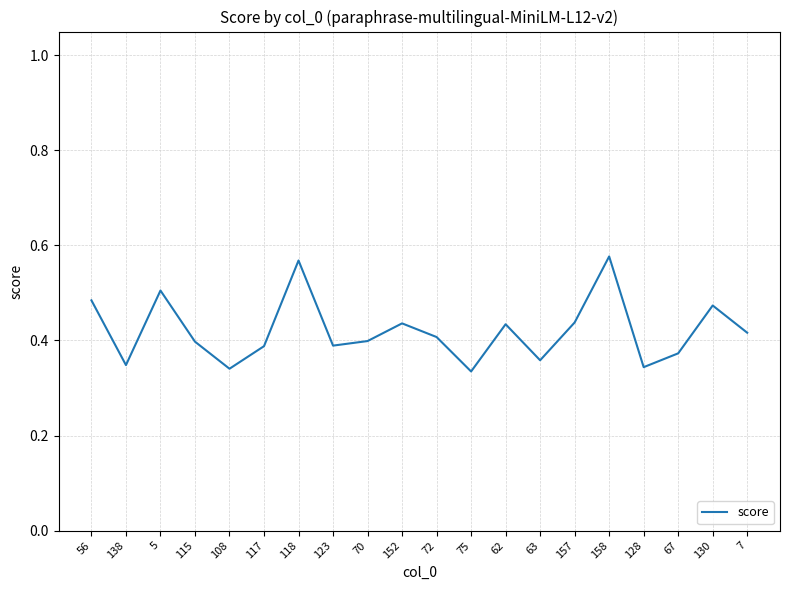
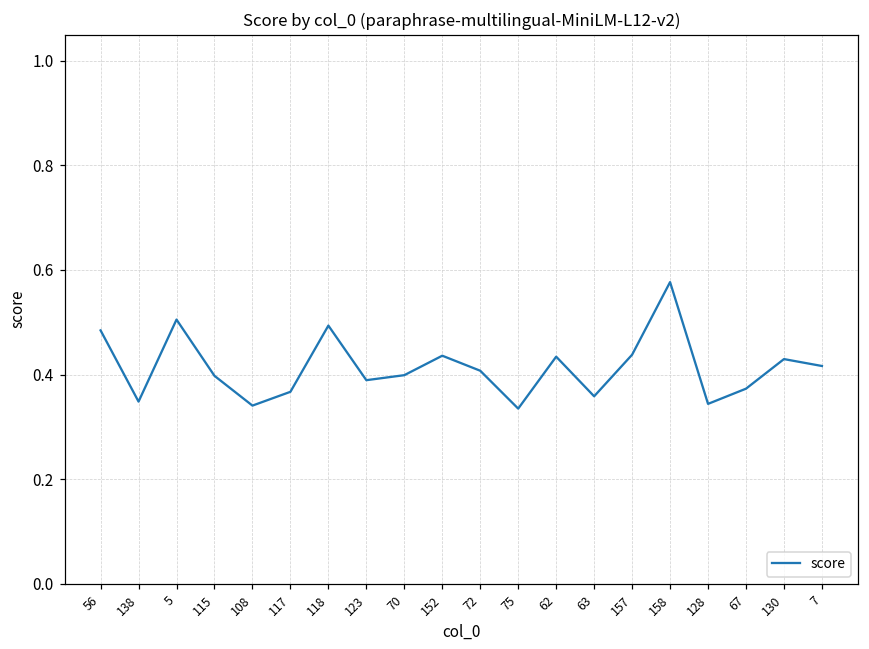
  {
    "56": 0.48,
    "138": 0.35,
    "5": 0.51,
    "115": 0.40,
    "108": 0.34,
-   "117": 0.39,
-   "118": 0.57,
+   "117": 0.37,
+   "118": 0.49,
    "123": 0.39,
    "70": 0.40,
    "152": 0.44,
    "72": 0.41,
    "75": 0.33,
    "62": 0.43,
    "63": 0.36,
    "157": 0.44,
    "158": 0.58,
    "128": 0.34,
    "67": 0.37,
-   "130": 0.47,
+   "130": 0.43,
    "7": 0.42
  }
